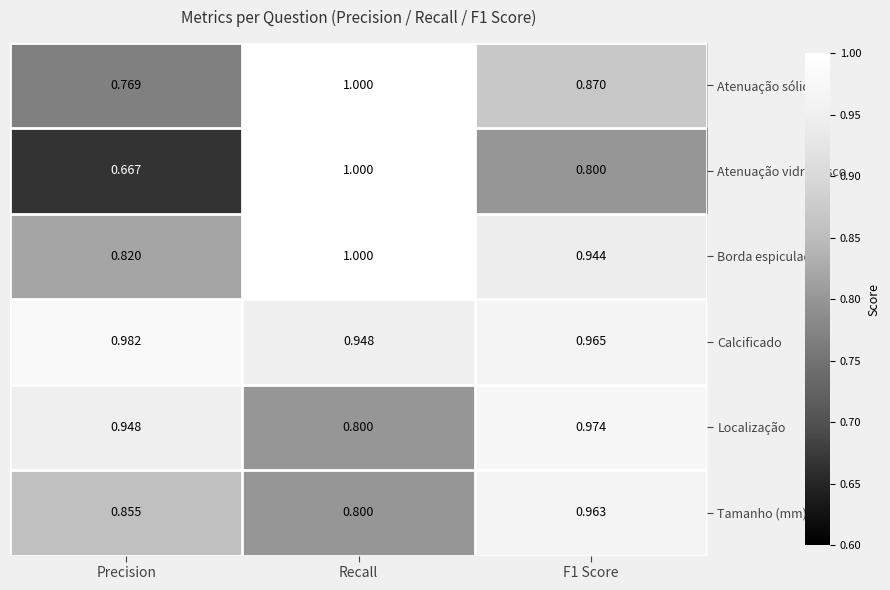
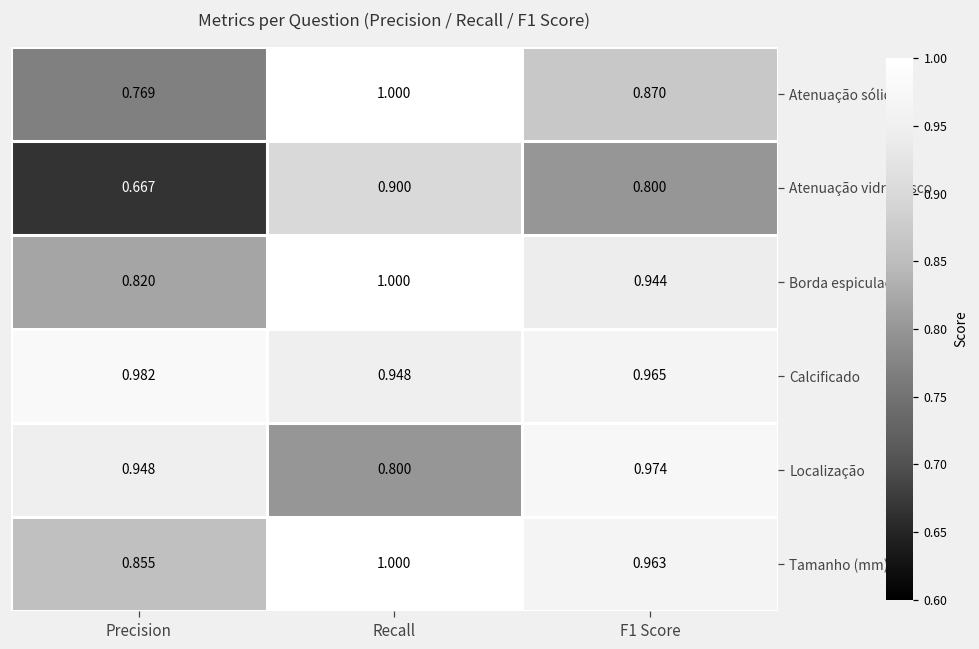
  {
    "Atenuação sólida": {
      "Precision": 0.769,
      "Recall": 1.000,
      "F1 Score": 0.870
    },
    "Atenuação vidro fosco": {
      "Precision": 0.667,
-     "Recall": 1.000,
+     "Recall": 0.900,
      "F1 Score": 0.800
    },
    "Borda espiculada": {
      "Precision": 0.820,
      "Recall": 1.000,
      "F1 Score": 0.944
    },
    "Calcificado": {
      "Precision": 0.982,
      "Recall": 0.948,
      "F1 Score": 0.965
    },
    "Localização": {
      "Precision": 0.948,
      "Recall": 0.800,
      "F1 Score": 0.974
    },
    "Tamanho (mm)": {
      "Precision": 0.855,
-     "Recall": 0.800,
+     "Recall": 1.000,
      "F1 Score": 0.963
    }
  }
